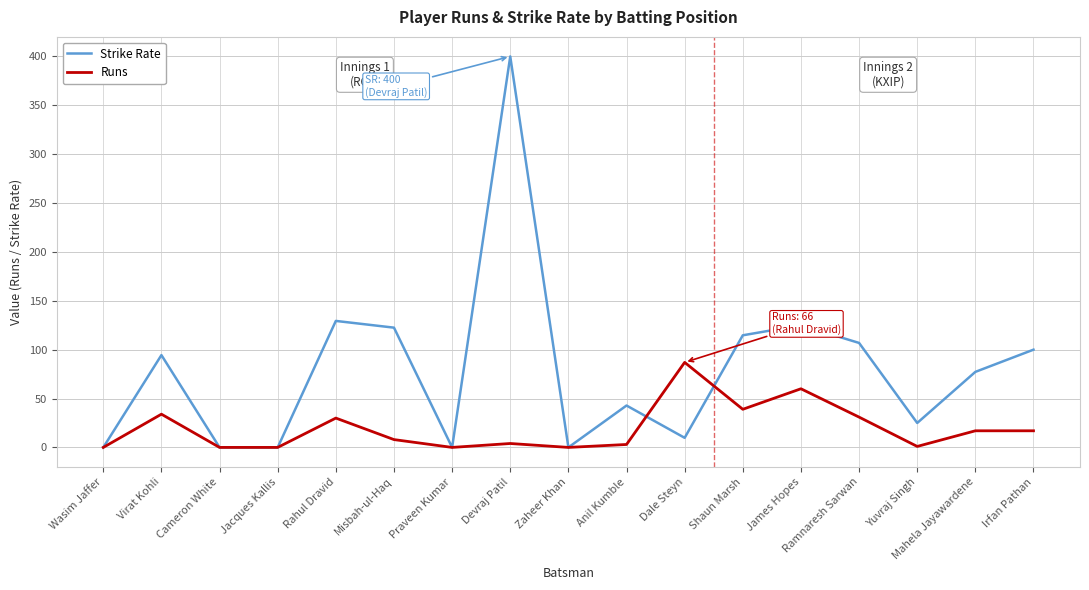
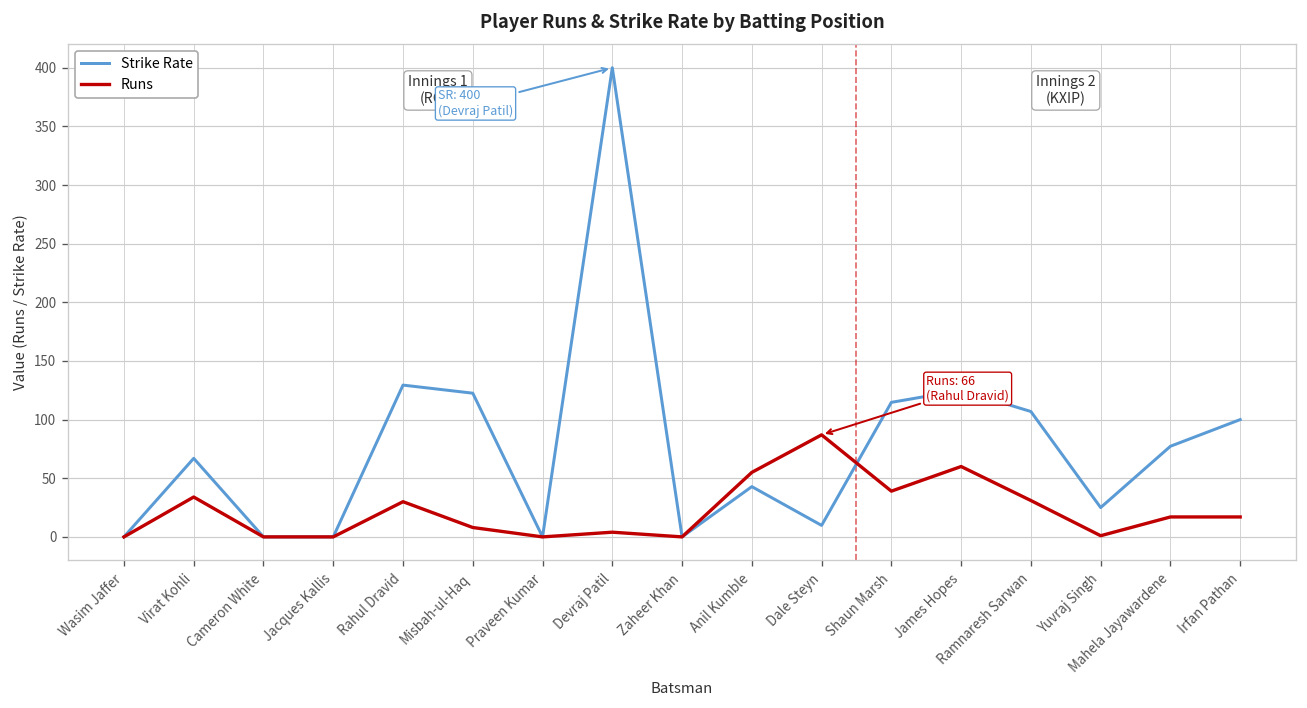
  {
    "Strike Rate": {
-     "Virat Kohli": 90,
+     "Virat Kohli": 70,
      "Rahul Dravid": 130,
      "Misbah-ul-Haq": 120,
      "Anil Kumble": 40,
      "Dale Steyn": 10,
      "Ramnaresh Sarwan": 110,
      "Yuvraj Singh": 30,
      "Mahela Jayawardene": 80,
      "Irfan Pathan": 100
    },
    "Runs": {
      "Virat Kohli": 30,
      "Rahul Dravid": 30,
      "Misbah-ul-Haq": 10,
      "Devraj Patil": 0,
-     "Anil Kumble": 0,
+     "Anil Kumble": 60,
      "Dale Steyn": 90,
      "Shaun Marsh": 40,
      "James Hopes": 60,
      "Ramnaresh Sarwan": 30,
      "Yuvraj Singh": 0,
      "Mahela Jayawardene": 20,
      "Irfan Pathan": 20
    }
  }
